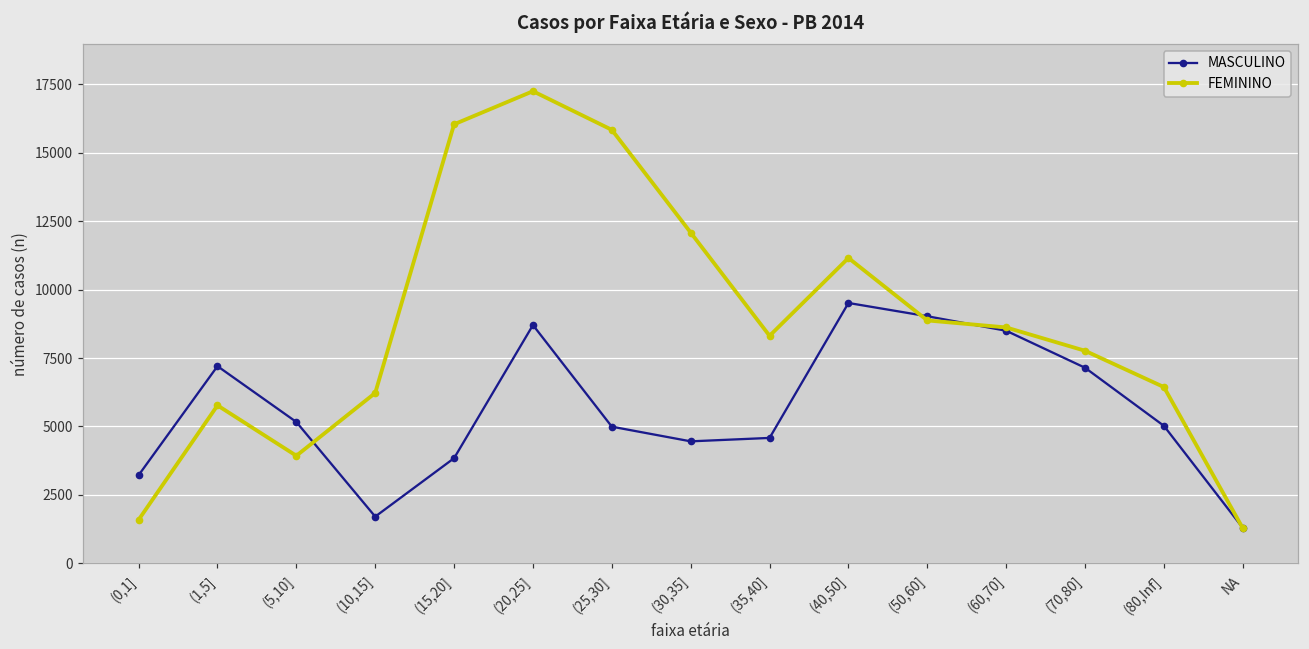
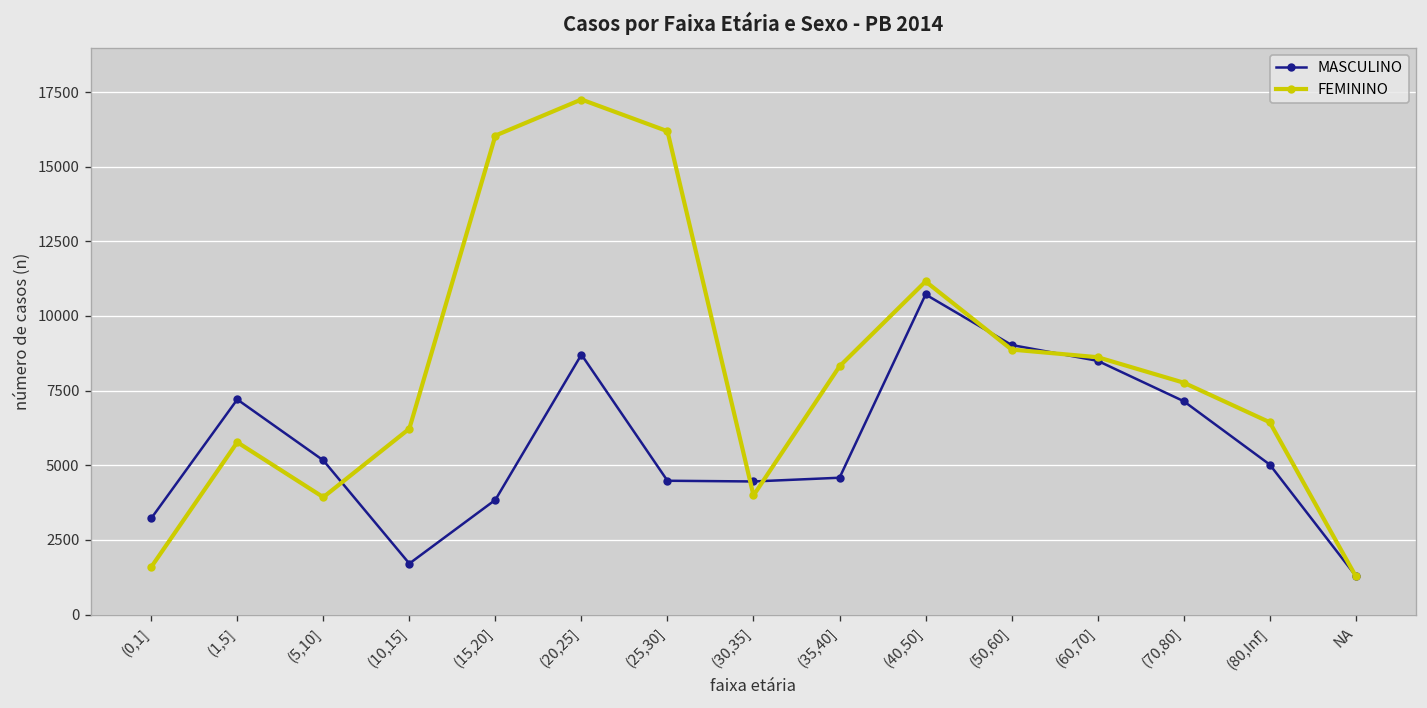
  {
    "MASCULINO": {
      "(0,1]": 3200,
      "(1,5]": 7200,
      "(5,10]": 5200,
      "(10,15]": 1700,
      "(15,20]": 3800,
      "(20,25]": 8700,
-     "(25,30]": 5000,
+     "(25,30]": 4500,
      "(30,35]": 4500,
      "(35,40]": 4600,
-     "(40,50]": 9500,
+     "(40,50]": 10700,
      "(50,60]": 9000,
      "(60,70]": 8500,
      "(70,80]": 7100,
      "(80,Inf]": 5000
    },
    "FEMININO": {
      "(0,1]": 1600,
      "(1,5]": 5800,
      "(5,10]": 3900,
      "(10,15]": 6200,
      "(15,20]": 16000,
      "(20,25]": 17300,
-     "(25,30]": 15800,
-     "(30,35]": 12100,
+     "(25,30]": 16200,
+     "(30,35]": 4000,
      "(35,40]": 8300,
      "(40,50]": 11200,
      "(50,60]": 8900,
      "(60,70]": 8600,
      "(70,80]": 7800,
      "(80,Inf]": 6400
    }
  }
